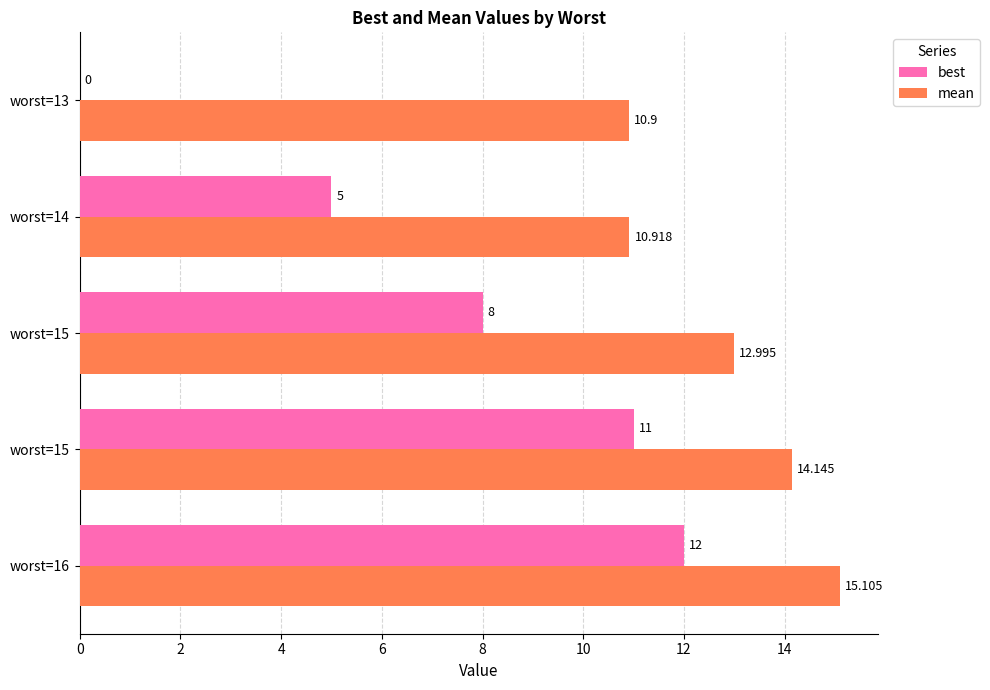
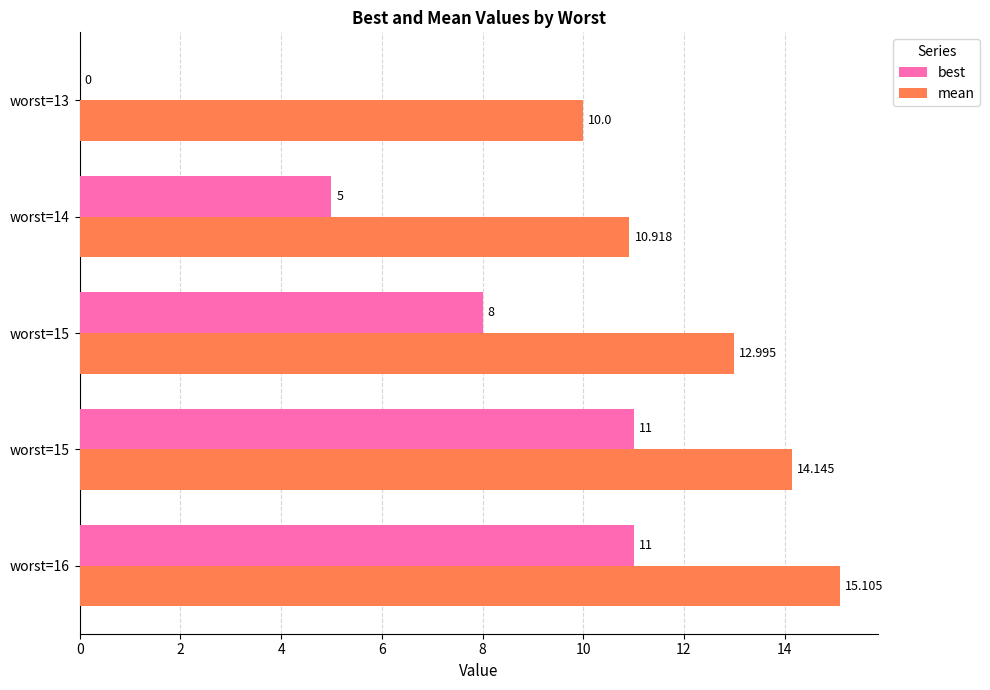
  {
    "best": {
      "worst=13": 0,
      "worst=14": 5,
-     "worst=16": 12
+     "worst=16": 11
    },
    "mean": {
-     "worst=13": 10.9,
+     "worst=13": 10.0,
      "worst=14": 10.918,
      "worst=16": 15.105
    }
  }
